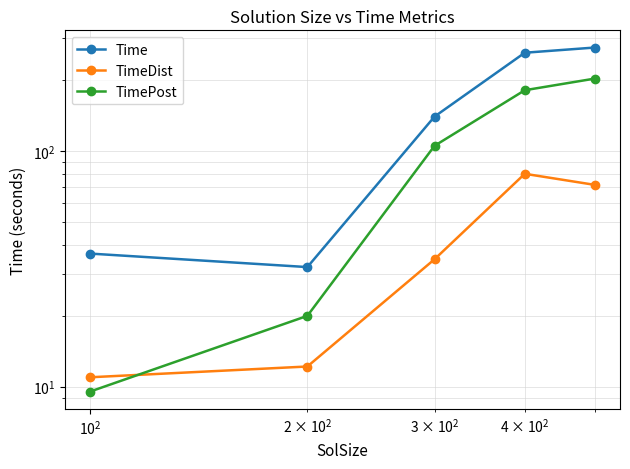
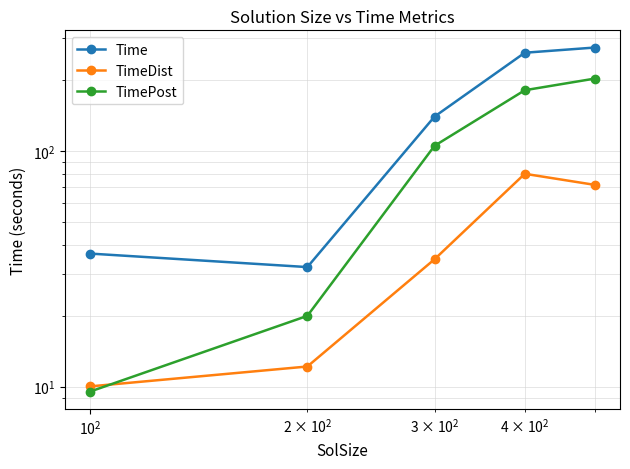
  {
    "Time": {
      "10^2": 37
    },
    "TimeDist": {
-     "10^2": 11
+     "10^2": 10.0
    },
    "TimePost": {
      "10^2": 9.5
    }
  }
